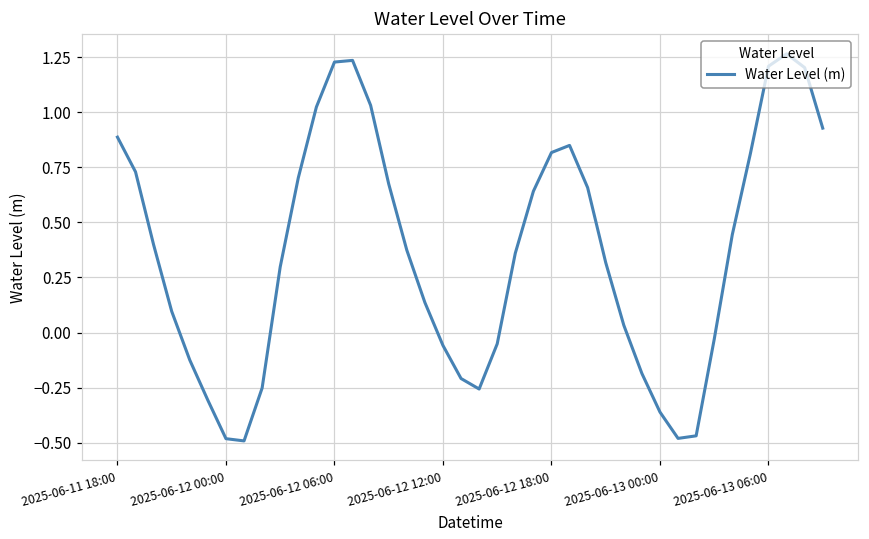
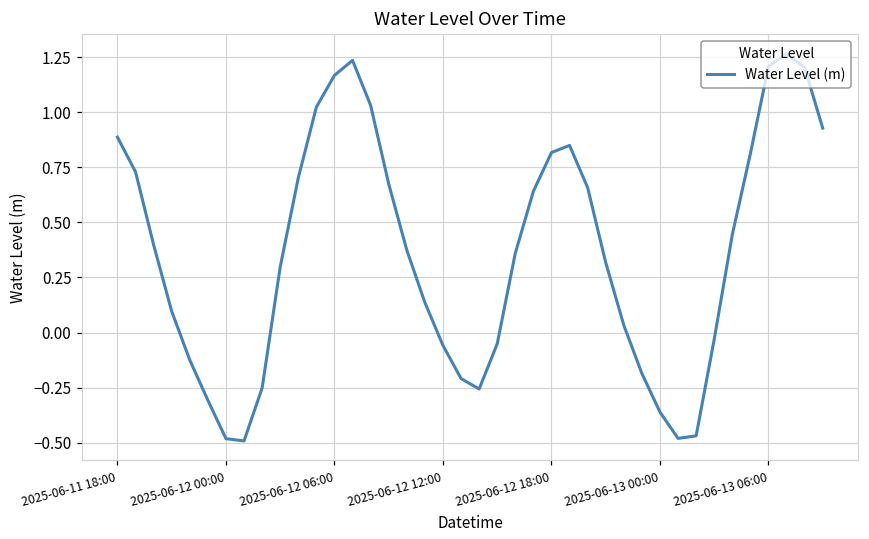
  {
    "2025-06-11 18:00": 0.89,
    "2025-06-12 00:00": -0.48,
-   "2025-06-12 06:00": 1.23,
+   "2025-06-12 06:00": 1.17,
    "2025-06-12 12:00": -0.06,
    "2025-06-12 18:00": 0.82,
    "2025-06-13 00:00": -0.36
  }
